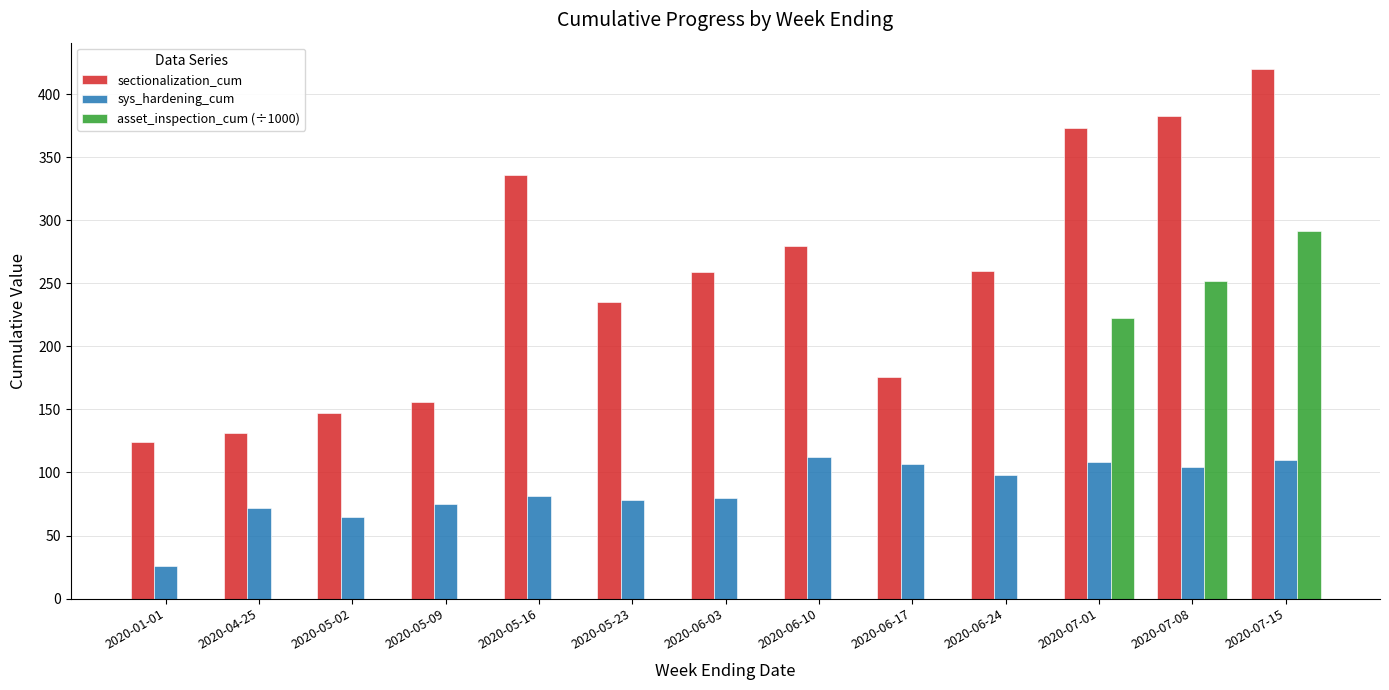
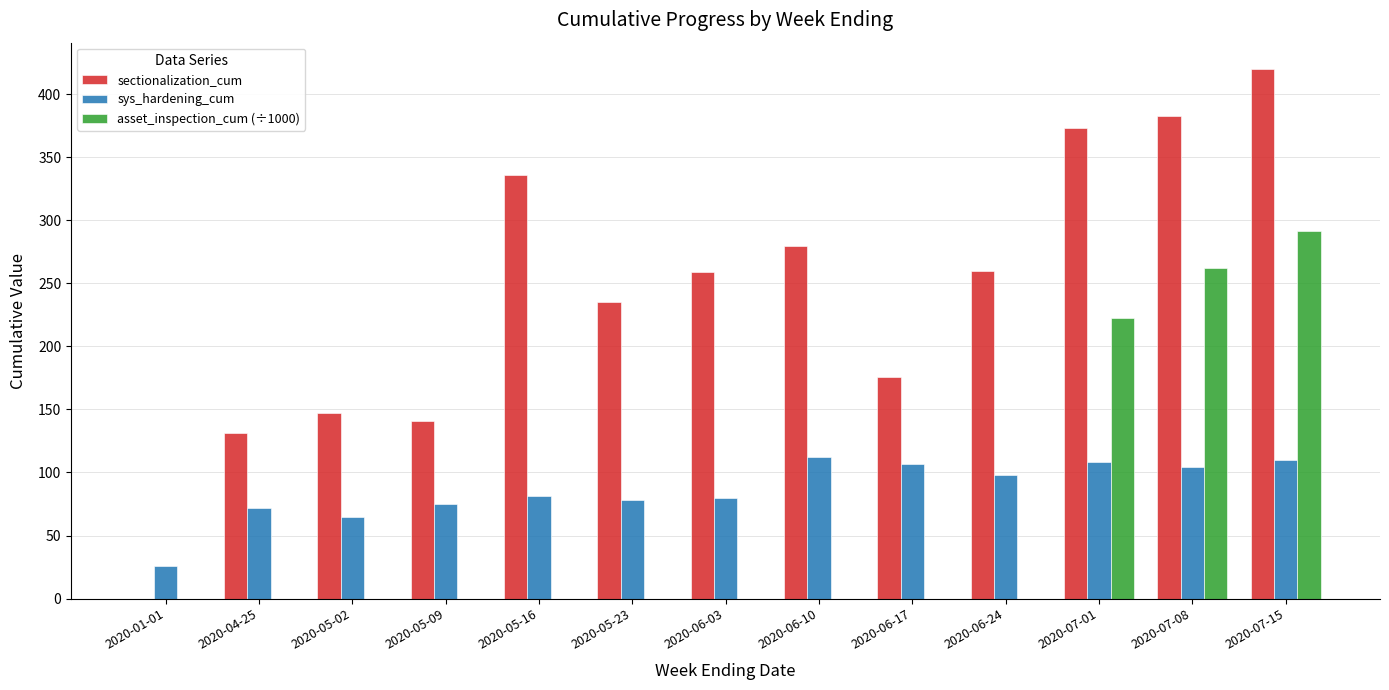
  {
    "sectionalization_cum": {
-     "2020-01-01": 124,
+     "2020-01-01": 0,
      "2020-04-25": 131,
      "2020-05-02": 147,
-     "2020-05-09": 156,
+     "2020-05-09": 141,
      "2020-05-16": 336,
      "2020-05-23": 235,
      "2020-06-03": 259,
      "2020-06-10": 280,
      "2020-06-17": 176,
      "2020-06-24": 260,
      "2020-07-01": 373,
      "2020-07-08": 383,
      "2020-07-15": 420
    },
    "sys_hardening_cum": {
      "2020-01-01": 26,
      "2020-04-25": 72,
      "2020-05-02": 65,
      "2020-05-09": 75,
      "2020-05-16": 81,
      "2020-05-23": 78,
      "2020-06-03": 80,
      "2020-06-10": 112,
      "2020-06-17": 107,
      "2020-06-24": 98,
      "2020-07-01": 108,
      "2020-07-08": 104,
      "2020-07-15": 110
    },
    "asset_inspection_cum (÷1000)": {
      "2020-01-01": 0,
      "2020-04-25": 0,
      "2020-05-02": 0,
      "2020-05-09": 0,
      "2020-05-16": 0,
      "2020-05-23": 0,
      "2020-06-03": 0,
      "2020-06-10": 0,
      "2020-06-17": 0,
      "2020-06-24": 0,
      "2020-07-01": 223,
-     "2020-07-08": 252,
+     "2020-07-08": 262,
      "2020-07-15": 291
    }
  }
